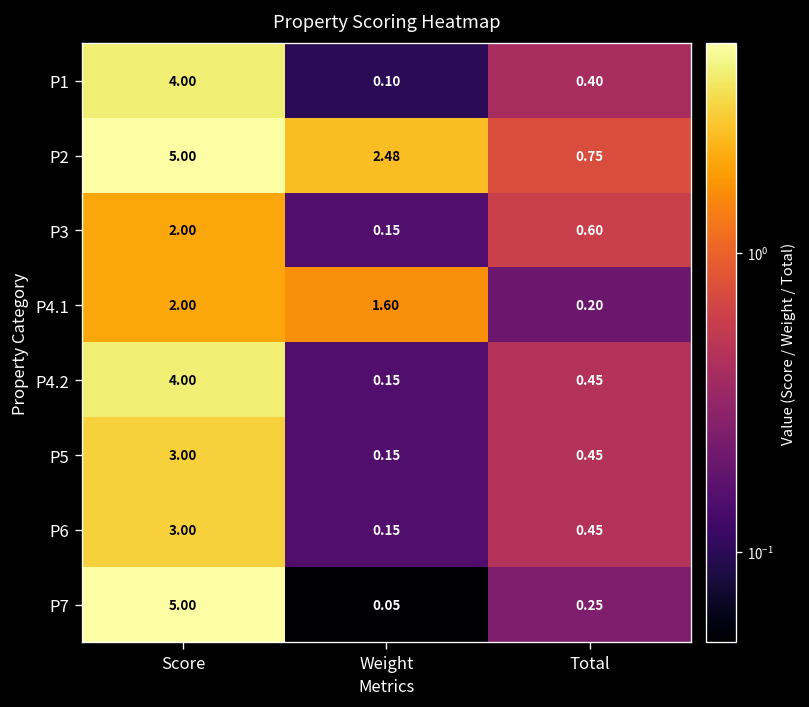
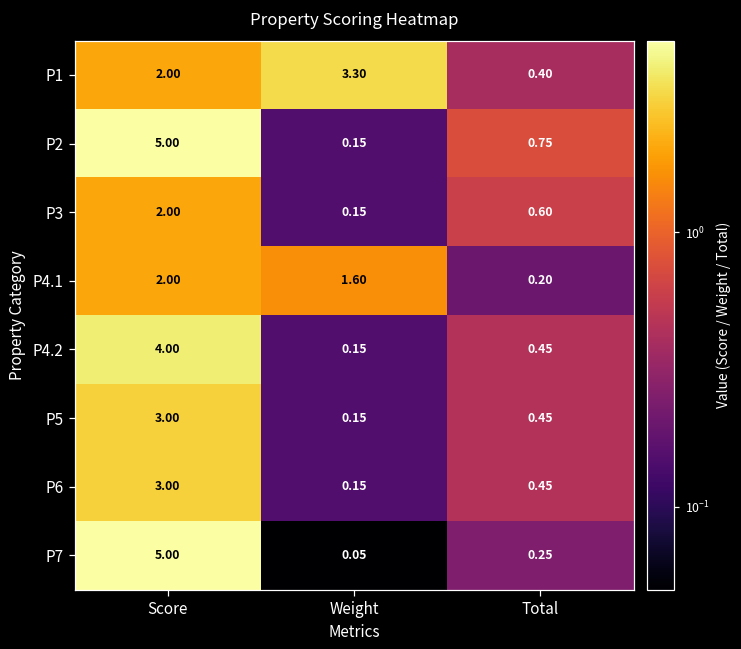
  {
    "P1": {
-     "Score": 4.00,
-     "Weight": 0.10,
+     "Score": 2.00,
+     "Weight": 3.30,
      "Total": 0.40
    },
    "P2": {
      "Score": 5.00,
-     "Weight": 2.48,
+     "Weight": 0.15,
      "Total": 0.75
    },
    "P3": {
      "Score": 2.00,
      "Weight": 0.15,
      "Total": 0.60
    },
    "P4.1": {
      "Score": 2.00,
      "Weight": 1.60,
      "Total": 0.20
    },
    "P4.2": {
      "Score": 4.00,
      "Weight": 0.15,
      "Total": 0.45
    },
    "P5": {
      "Score": 3.00,
      "Weight": 0.15,
      "Total": 0.45
    },
    "P6": {
      "Score": 3.00,
      "Weight": 0.15,
      "Total": 0.45
    },
    "P7": {
      "Score": 5.00,
      "Weight": 0.05,
      "Total": 0.25
    }
  }
